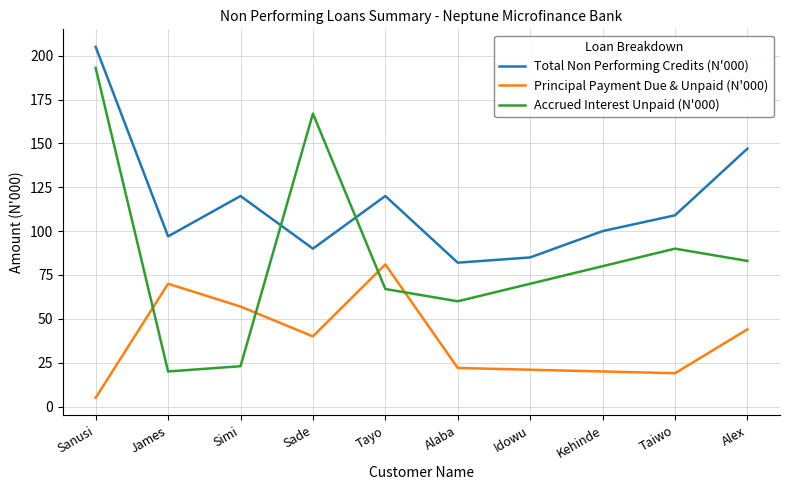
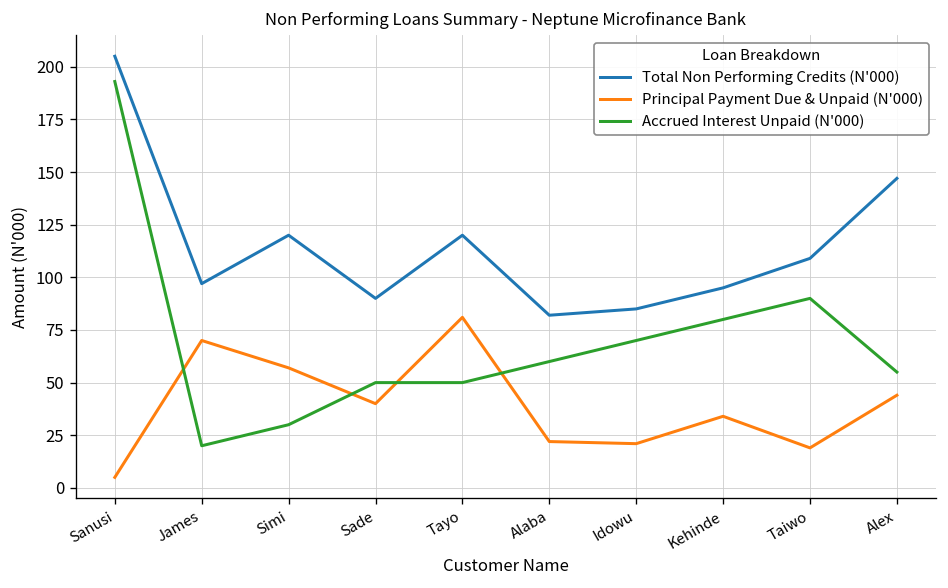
  {
    "Total Non Performing Credits (N'000)": {
      "Sanusi": 205,
      "James": 97,
      "Simi": 120,
      "Sade": 90,
      "Tayo": 120,
      "Alaba": 82,
      "Idowu": 85,
-     "Kehinde": 100,
+     "Kehinde": 95,
      "Taiwo": 109,
      "Alex": 147
    },
    "Principal Payment Due & Unpaid (N'000)": {
      "Sanusi": 5,
      "James": 70,
      "Simi": 57,
      "Sade": 40,
      "Tayo": 81,
      "Alaba": 22,
      "Idowu": 21,
-     "Kehinde": 20,
+     "Kehinde": 34,
      "Taiwo": 19,
      "Alex": 44
    },
    "Accrued Interest Unpaid (N'000)": {
      "Sanusi": 193,
      "James": 20,
-     "Simi": 23,
-     "Sade": 167,
-     "Tayo": 67,
+     "Simi": 30,
+     "Sade": 50,
+     "Tayo": 50,
      "Alaba": 60,
      "Idowu": 70,
      "Kehinde": 80,
      "Taiwo": 90,
-     "Alex": 83
+     "Alex": 55
    }
  }
